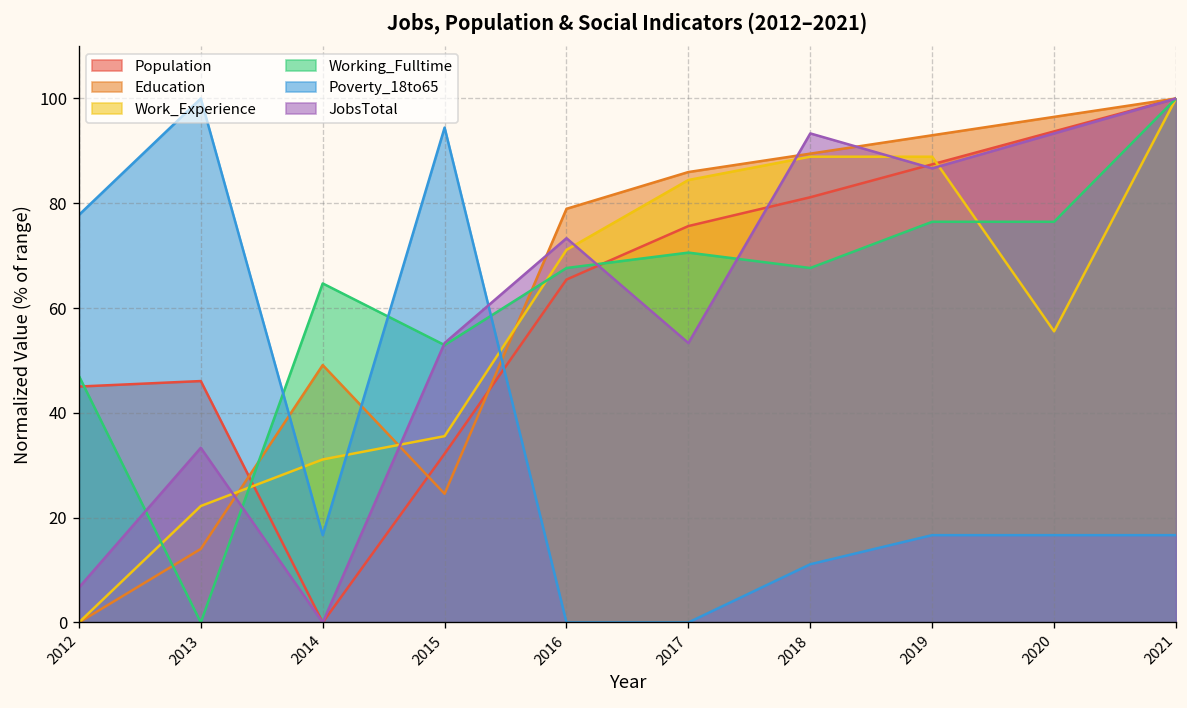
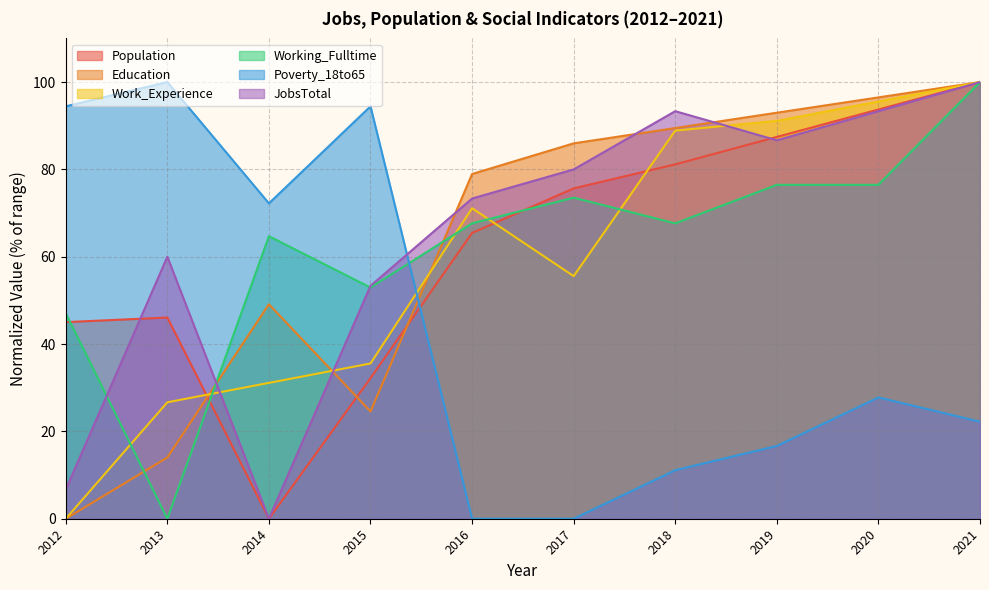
  {
    "Work_Experience": {
-     "2013": 22,
+     "2013": 27,
      "2014": 31,
      "2015": 36,
      "2016": 71,
-     "2017": 84,
+     "2017": 56,
      "2018": 89,
-     "2019": 89,
-     "2020": 56
+     "2019": 91,
+     "2020": 96
    },
    "Working_Fulltime": {
      "2012": 47,
      "2013": 0,
      "2014": 65,
      "2016": 68,
-     "2017": 71,
+     "2017": 74,
      "2018": 68,
      "2019": 76,
      "2020": 76
    },
    "Poverty_18to65": {
-     "2012": 78,
-     "2014": 17,
+     "2012": 94,
+     "2014": 72,
      "2015": 94,
      "2016": 0,
      "2017": 0,
      "2018": 11,
      "2019": 17,
-     "2020": 17,
-     "2021": 17
+     "2020": 28,
+     "2021": 22
    },
    "JobsTotal": {
      "2012": 7,
-     "2013": 33,
+     "2013": 60,
      "2016": 73,
-     "2017": 53,
+     "2017": 80,
      "2018": 93,
      "2019": 87
    }
  }
